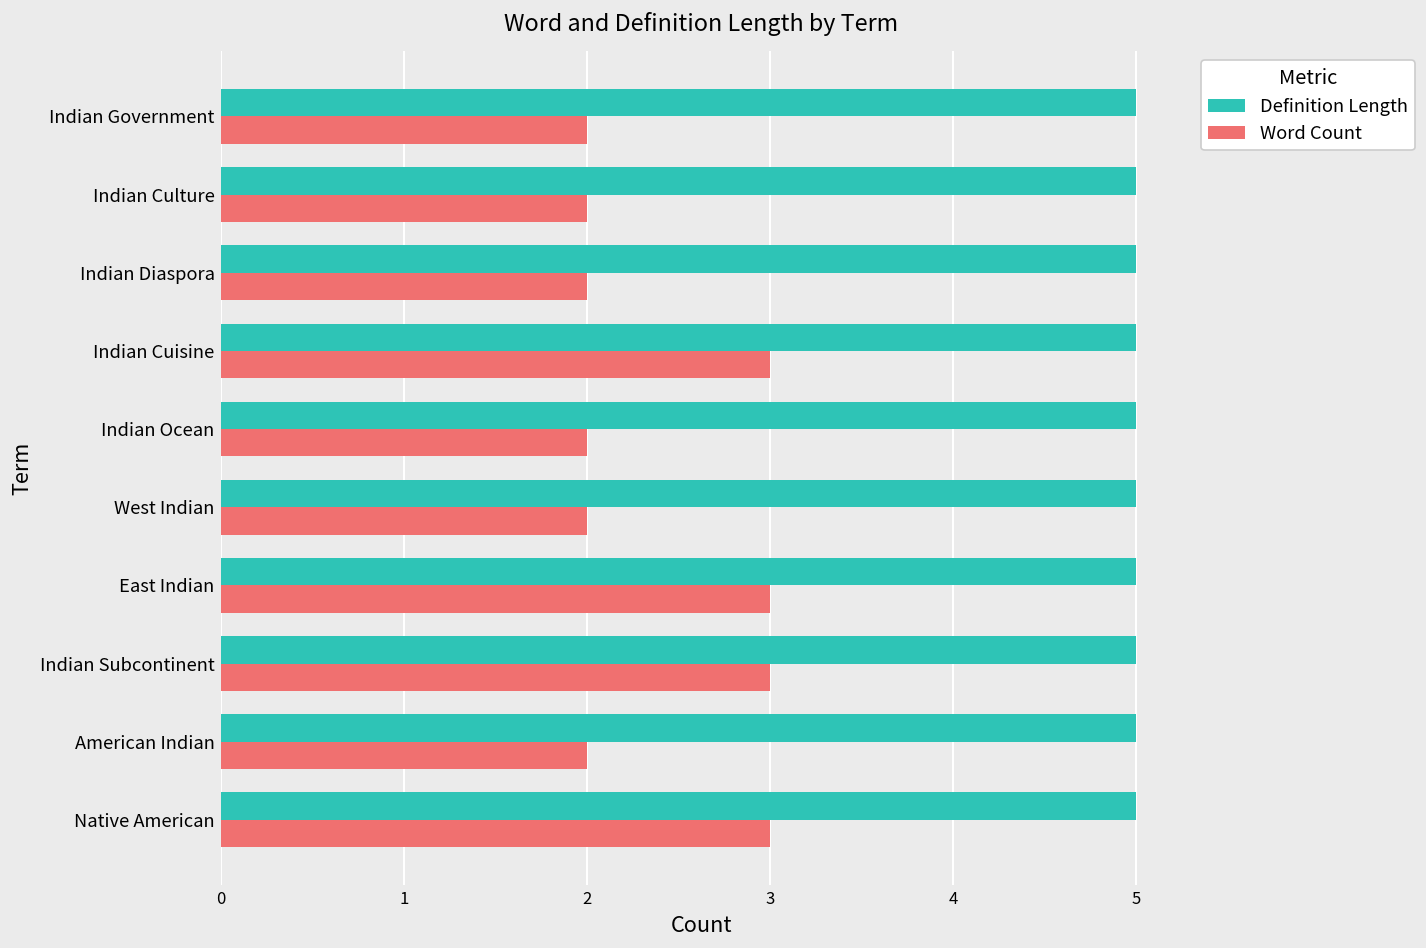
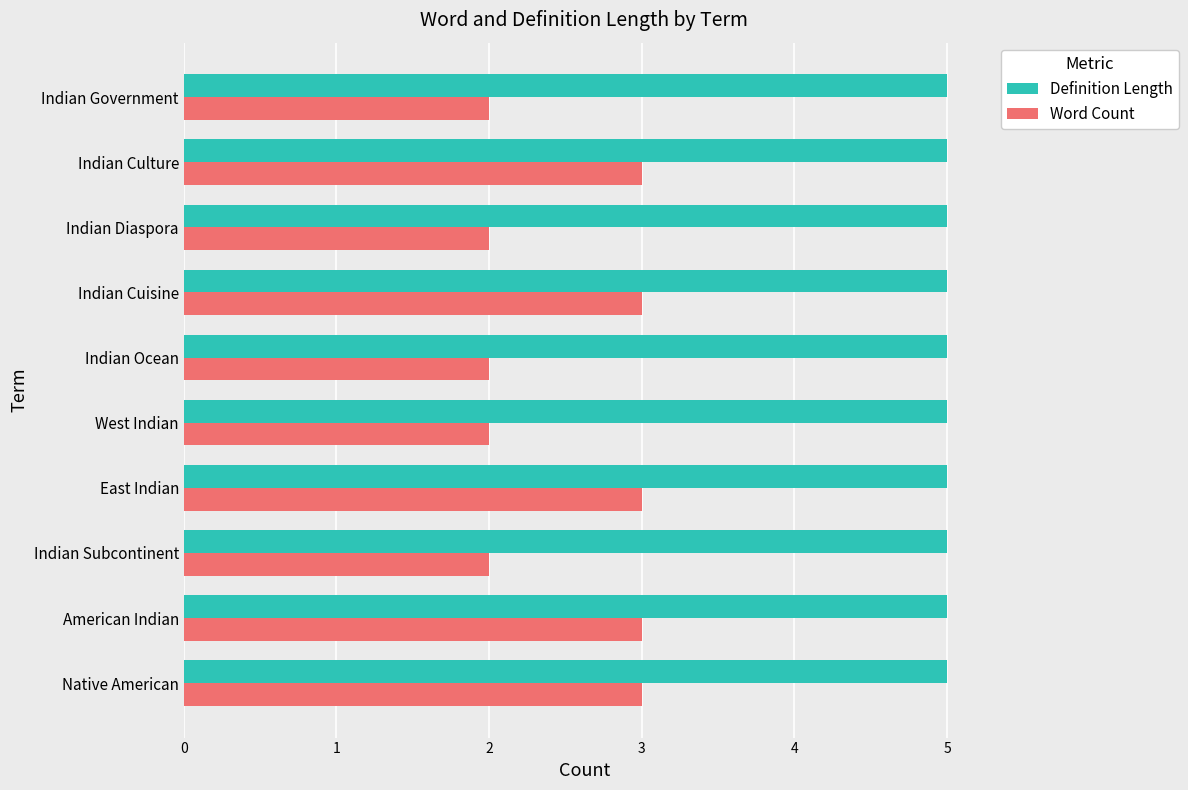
  {
    "Definition Length": {
      "Indian Government": 5,
      "Indian Culture": 5,
      "Indian Diaspora": 5,
      "Indian Cuisine": 5,
      "Indian Ocean": 5,
      "West Indian": 5,
      "East Indian": 5,
      "Indian Subcontinent": 5,
      "American Indian": 5,
      "Native American": 5
    },
    "Word Count": {
      "Indian Government": 2,
-     "Indian Culture": 2,
+     "Indian Culture": 3,
      "Indian Diaspora": 2,
      "Indian Cuisine": 3,
      "Indian Ocean": 2,
      "West Indian": 2,
      "East Indian": 3,
-     "Indian Subcontinent": 3,
-     "American Indian": 2,
+     "Indian Subcontinent": 2,
+     "American Indian": 3,
      "Native American": 3
    }
  }
